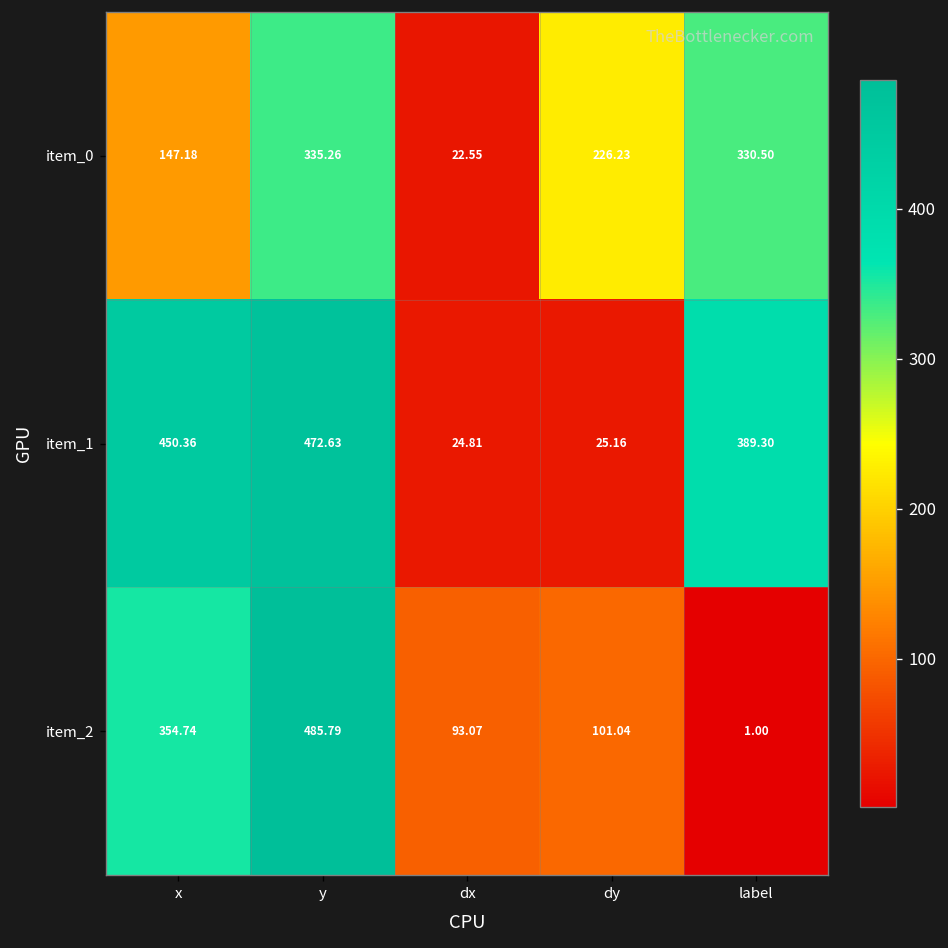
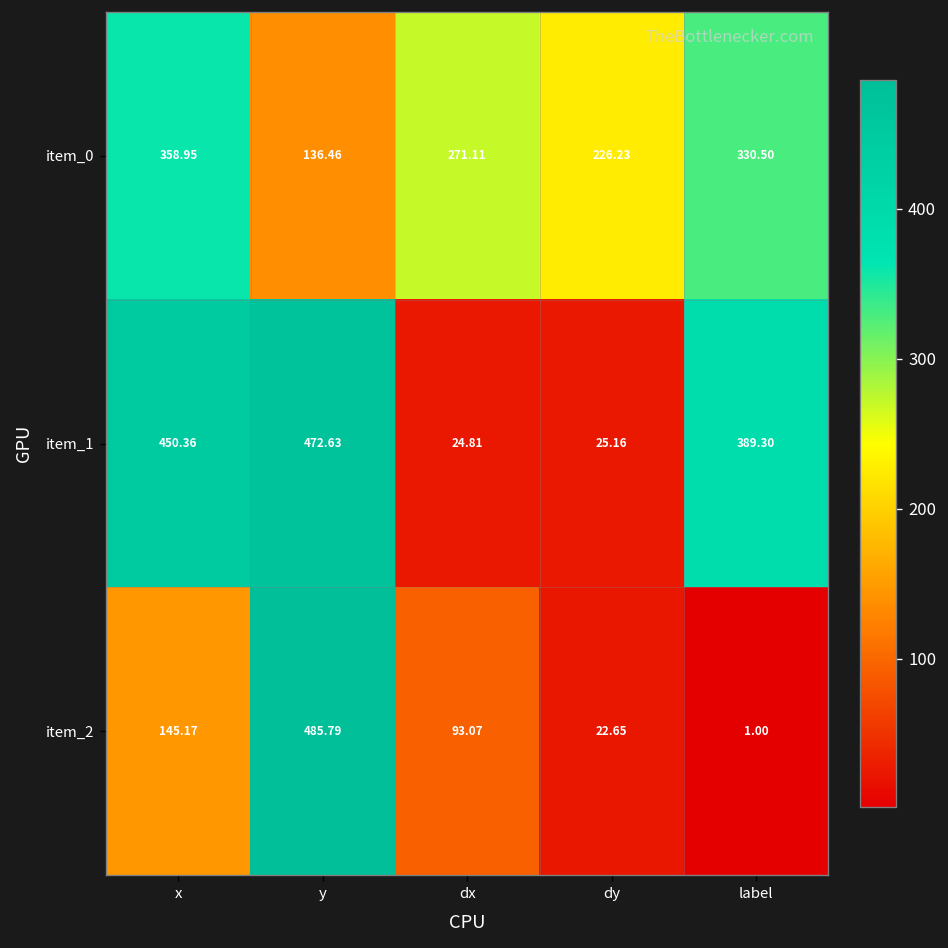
  {
    "item_0": {
-     "x": 147.18,
-     "y": 335.26,
-     "dx": 22.55,
+     "x": 358.95,
+     "y": 136.46,
+     "dx": 271.11,
      "dy": 226.23
    },
    "item_1": {
      "x": 450.36,
      "y": 472.63,
      "dx": 24.81,
      "dy": 25.16,
      "label": 389.30
    },
    "item_2": {
-     "x": 354.74,
+     "x": 145.17,
      "y": 485.79,
      "dx": 93.07,
-     "dy": 101.04,
+     "dy": 22.65,
      "label": 1.00
    }
  }
